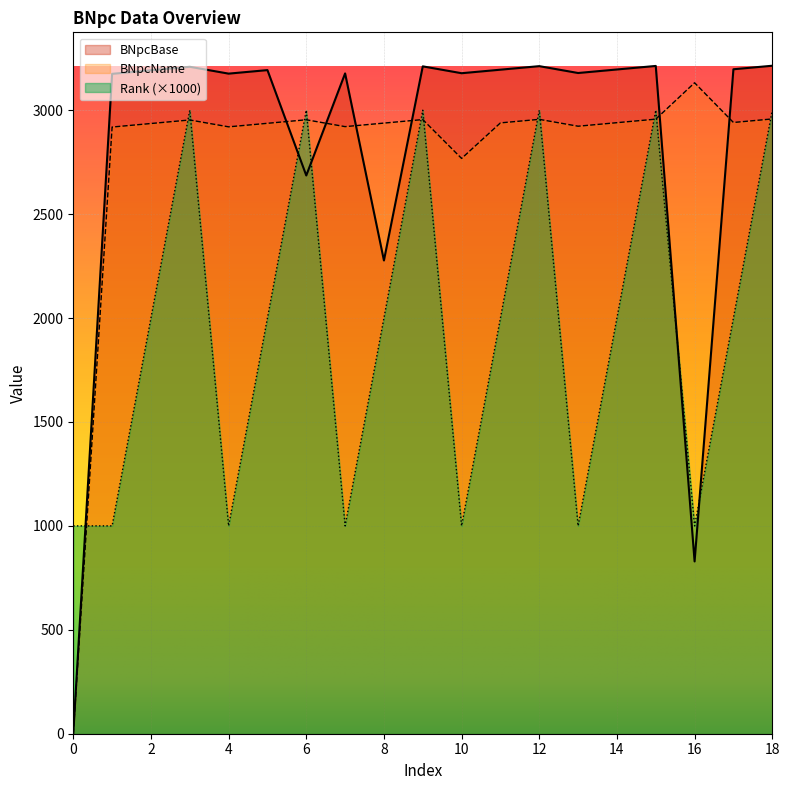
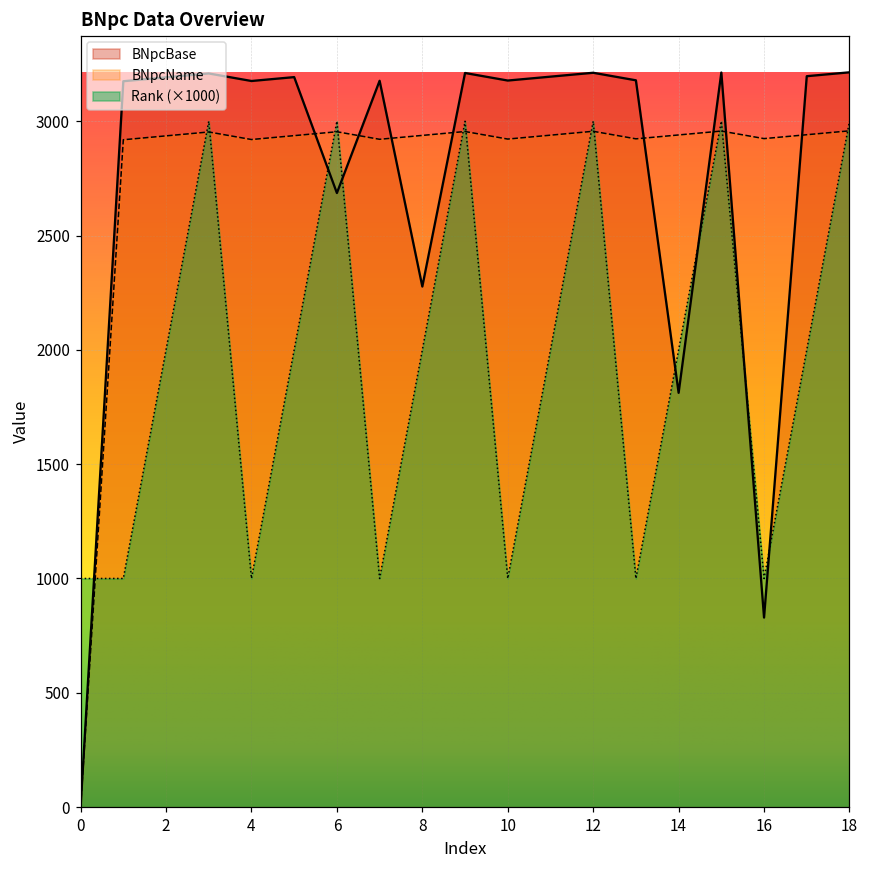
  {
    "BNpcBase": {
      "4": 3180,
      "6": 2690,
      "8": 2280,
      "10": 3180,
      "12": 3210,
-     "14": 3200,
+     "14": 1810,
      "16": 830,
      "18": 3210
    },
    "BNpcName": {
      "2": 2940,
      "4": 2920,
      "6": 2950,
      "8": 2940,
-     "10": 2770,
+     "10": 2920,
      "12": 2960,
      "14": 2940,
-     "16": 3130,
+     "16": 2920,
      "18": 2960
    },
    "Rank (×1000)": {
      "0": 1000,
      "2": 2000,
      "4": 1000,
      "6": 3000,
      "8": 2000,
      "10": 1000,
      "12": 3000,
      "14": 2000,
      "16": 1000,
      "18": 3000
    }
  }
